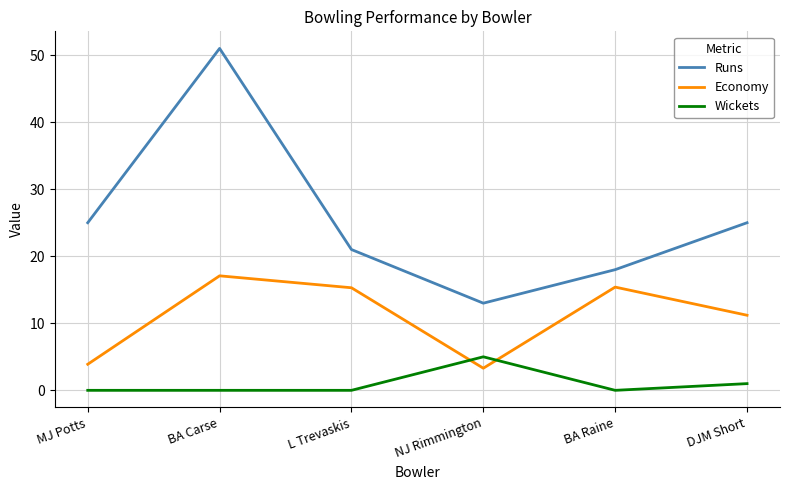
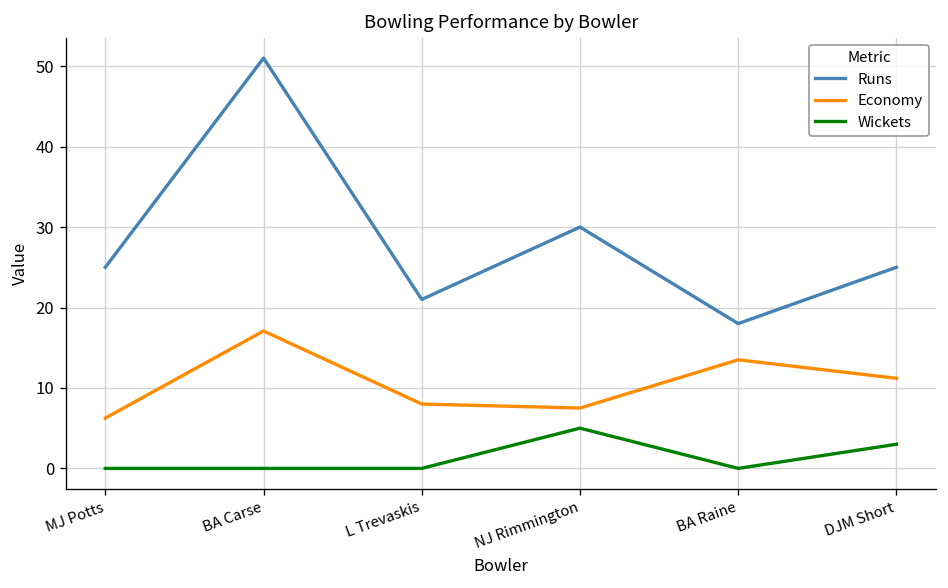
  {
    "Runs": {
      "MJ Potts": 25,
      "BA Carse": 51,
      "L Trevaskis": 21,
-     "NJ Rimmington": 13,
+     "NJ Rimmington": 30,
      "BA Raine": 18,
      "DJM Short": 25
    },
    "Economy": {
-     "MJ Potts": 4,
+     "MJ Potts": 6,
      "BA Carse": 17,
-     "L Trevaskis": 15,
-     "NJ Rimmington": 3,
-     "BA Raine": 15,
+     "L Trevaskis": 8,
+     "NJ Rimmington": 8,
+     "BA Raine": 14,
      "DJM Short": 11
    },
    "Wickets": {
      "MJ Potts": 0,
      "BA Carse": 0,
      "L Trevaskis": 0,
      "NJ Rimmington": 5,
      "BA Raine": 0,
-     "DJM Short": 1
+     "DJM Short": 3
    }
  }
